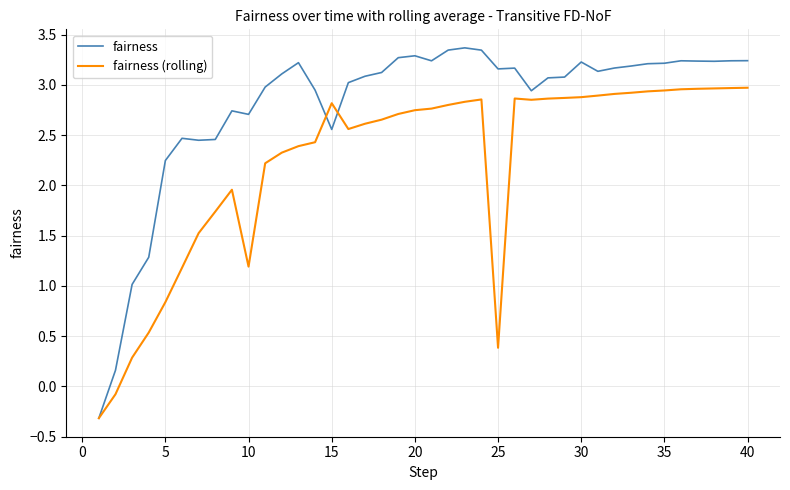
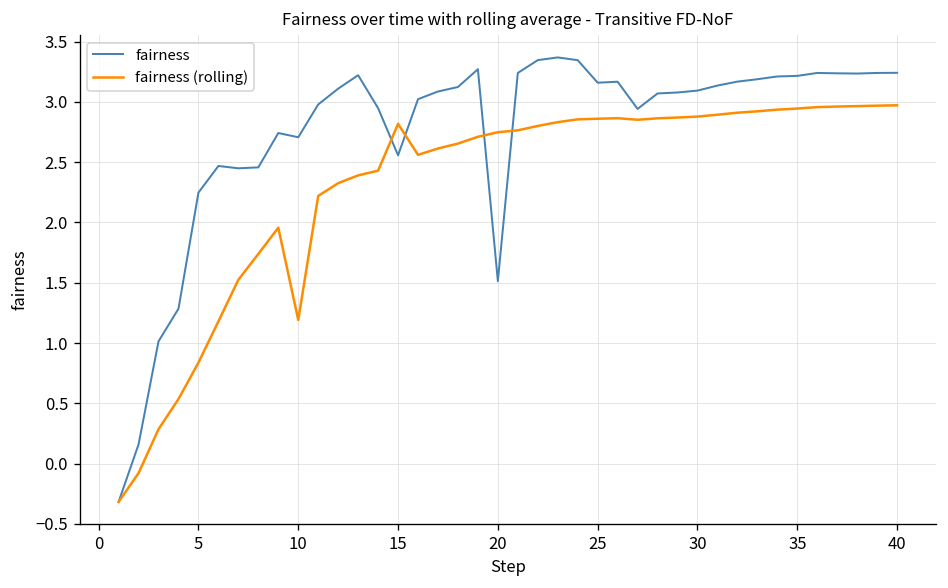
  {
    "fairness": {
      "5": 2.25,
      "10": 2.71,
      "15": 2.56,
-     "20": 3.29,
+     "20": 1.51,
      "25": 3.16,
-     "30": 3.23,
+     "30": 3.09,
      "35": 3.22,
      "40": 3.24
    },
    "fairness (rolling)": {
      "5": 0.84,
      "10": 1.19,
      "15": 2.82,
      "20": 2.75,
-     "25": 0.38,
+     "25": 2.86,
      "30": 2.88,
      "35": 2.94,
      "40": 2.97
    }
  }
